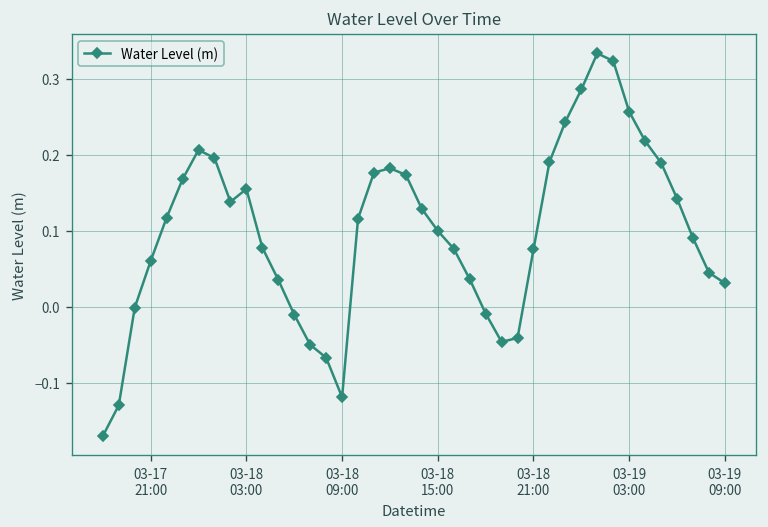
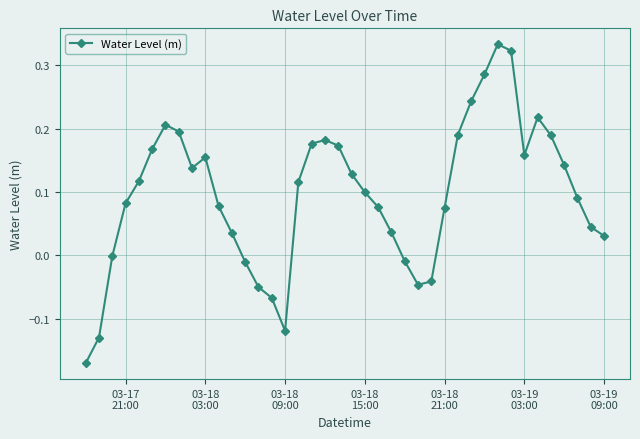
  {
-   "03-17 21:00": 0.06,
+   "03-17 21:00": 0.08,
    "03-18 03:00": 0.15,
    "03-18 09:00": -0.12,
    "03-18 15:00": 0.10,
    "03-18 21:00": 0.08,
-   "03-19 03:00": 0.26,
+   "03-19 03:00": 0.16,
    "03-19 09:00": 0.03
  }
